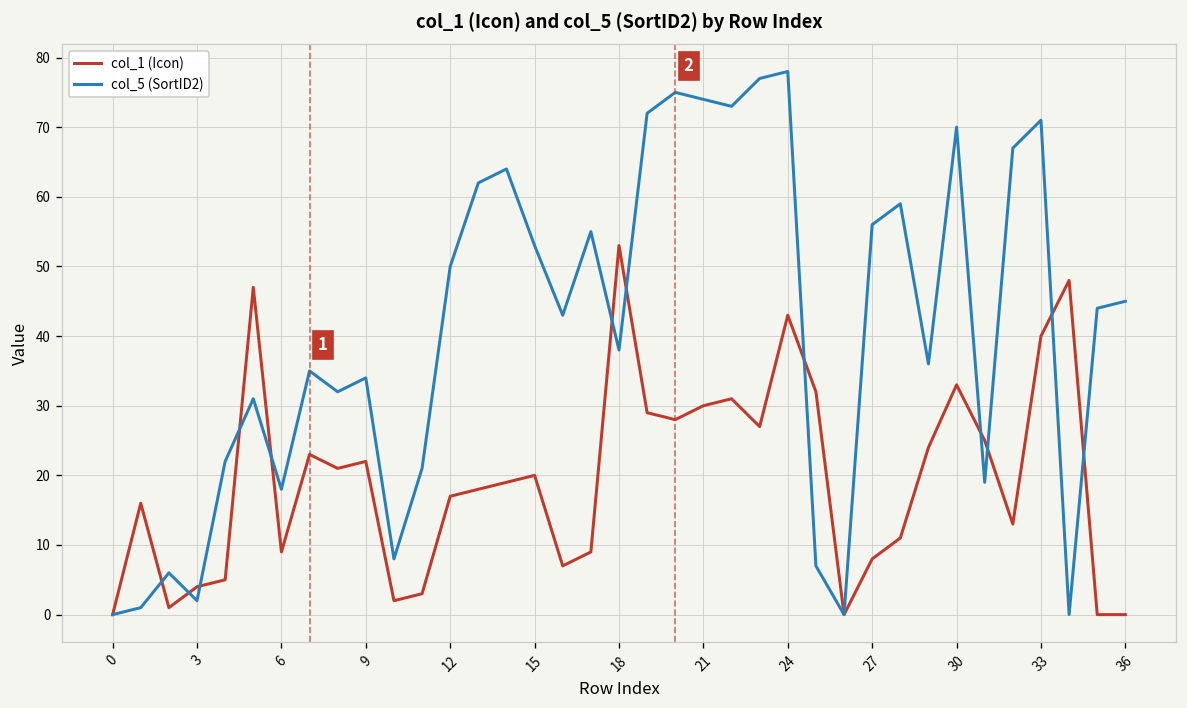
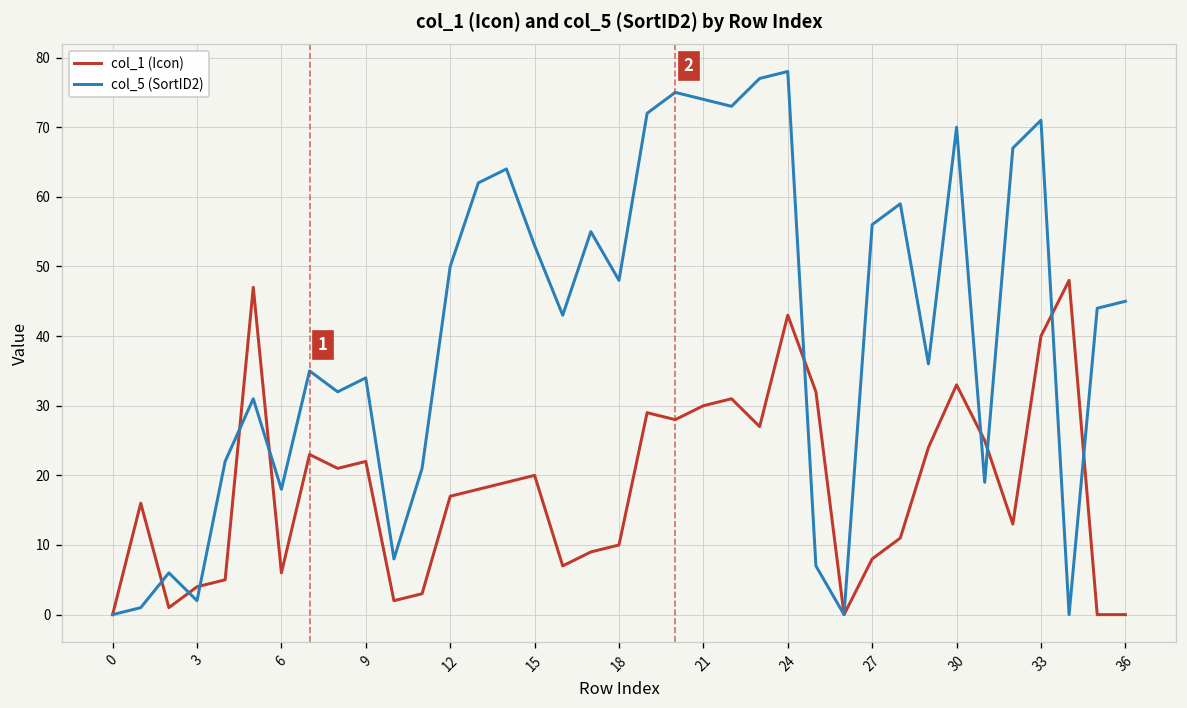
  {
    "col_1 (Icon)": {
      "3": 4,
-     "6": 9,
+     "6": 6,
      "9": 22,
      "12": 17,
      "15": 20,
-     "18": 53,
+     "18": 10,
      "21": 30,
      "24": 43,
      "27": 8,
      "30": 33,
      "33": 40,
      "36": 0
    },
    "col_5 (SortID2)": {
      "3": 2,
      "6": 18,
      "9": 34,
      "12": 50,
      "15": 53,
-     "18": 38,
+     "18": 48,
      "21": 74,
      "24": 78,
      "27": 56,
      "30": 70,
      "33": 71,
      "36": 45
    }
  }
